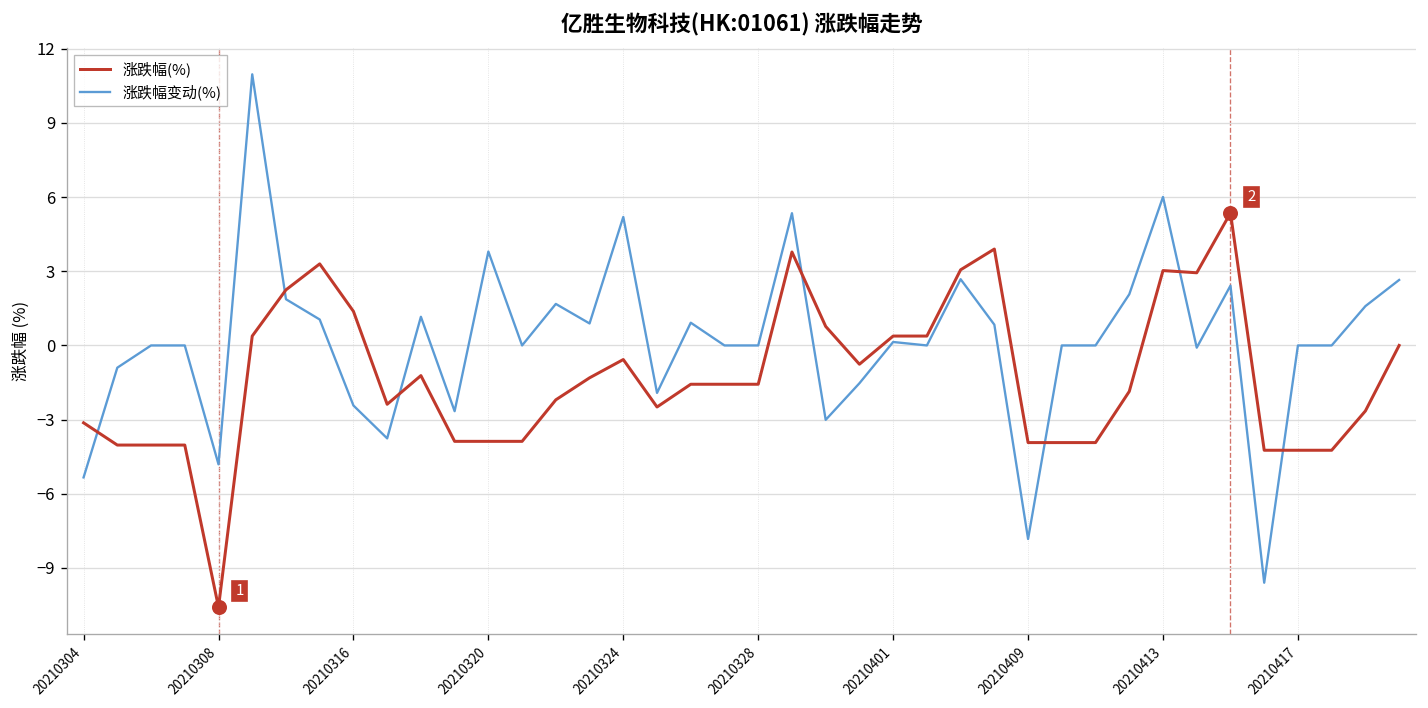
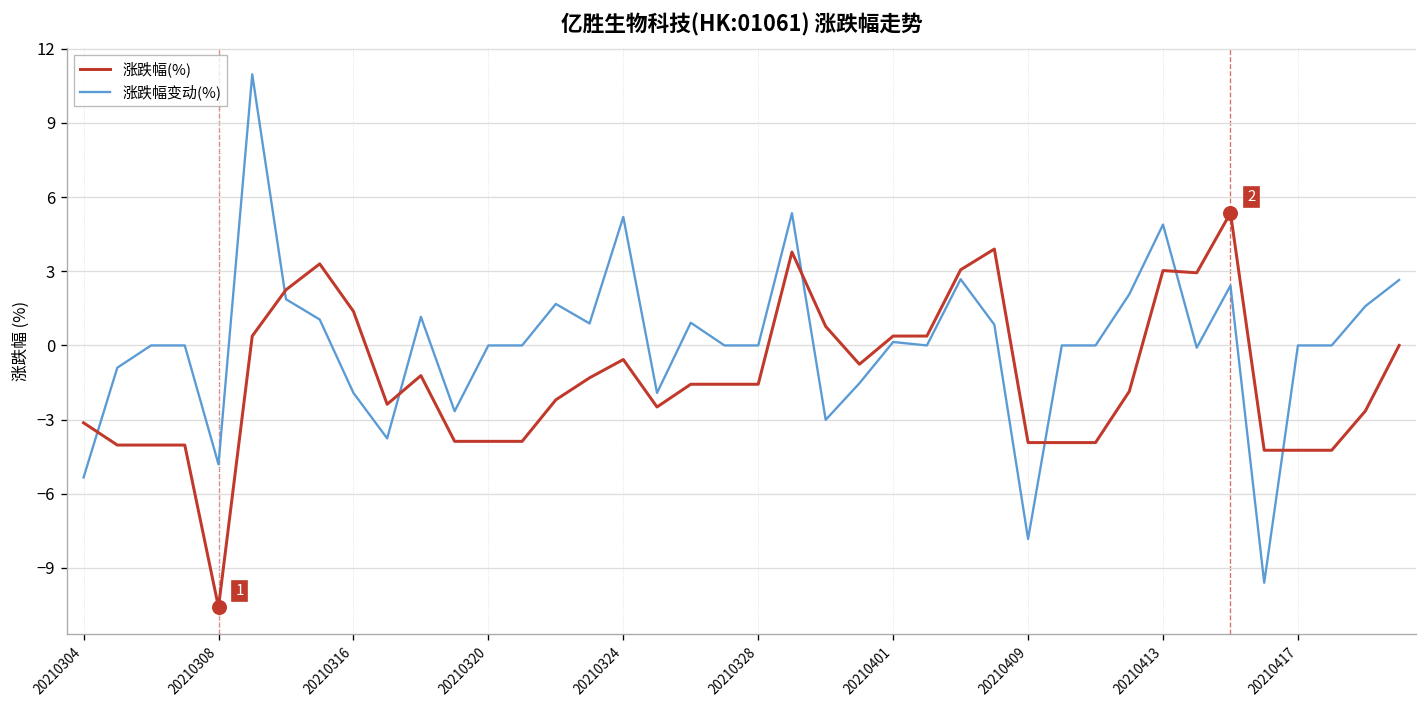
  {
    "涨跌幅变动(%)": {
      "20210304": -5.3,
      "20210308": -4.8,
-     "20210316": -2.4,
-     "20210320": 3.8,
+     "20210316": -1.9,
+     "20210320": 0.0,
      "20210324": 5.2,
      "20210328": 0.0,
      "20210401": 0.1,
      "20210409": -7.8,
-     "20210413": 6.0,
+     "20210413": 4.9,
      "20210417": 0.0
    }
  }
